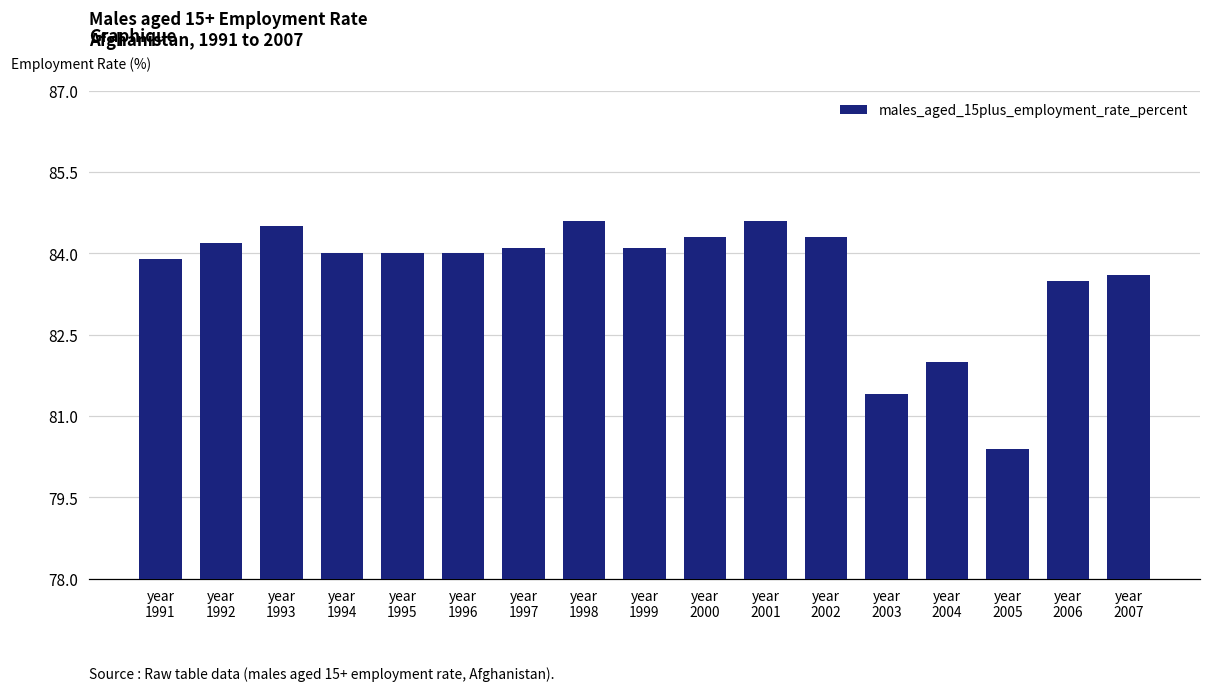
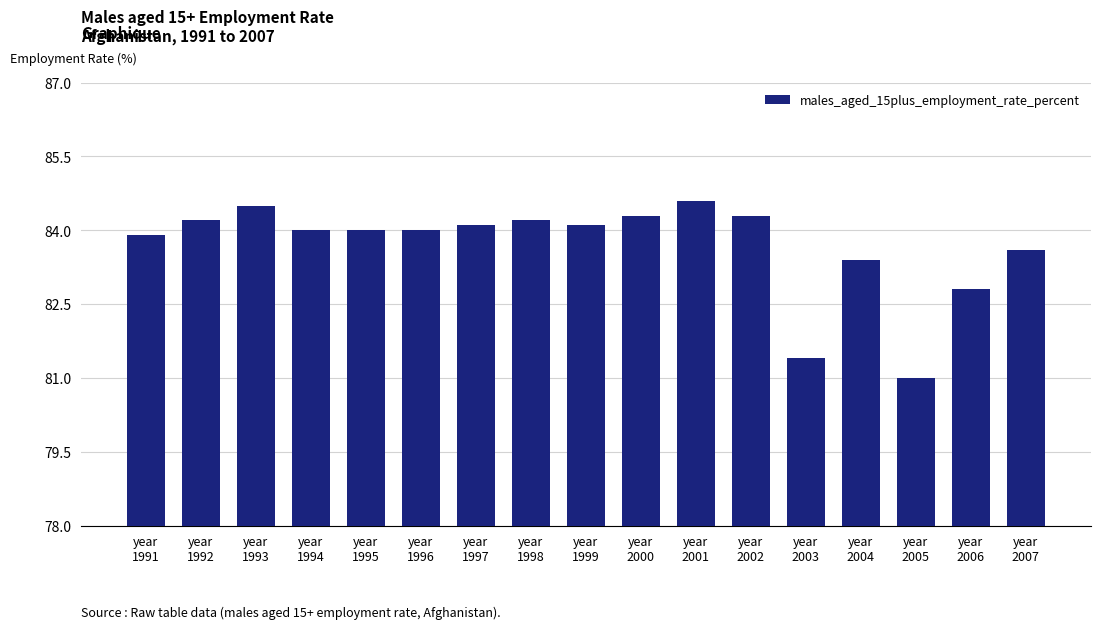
  {
    "year 1991": 83.9,
    "year 1992": 84.2,
    "year 1993": 84.5,
    "year 1994": 84.0,
    "year 1995": 84.0,
    "year 1996": 84.0,
    "year 1997": 84.1,
-   "year 1998": 84.6,
+   "year 1998": 84.2,
    "year 1999": 84.1,
    "year 2000": 84.3,
    "year 2001": 84.6,
    "year 2002": 84.3,
    "year 2003": 81.4,
-   "year 2004": 82.0,
-   "year 2005": 80.4,
-   "year 2006": 83.5,
+   "year 2004": 83.4,
+   "year 2005": 81.0,
+   "year 2006": 82.8,
    "year 2007": 83.6
  }
